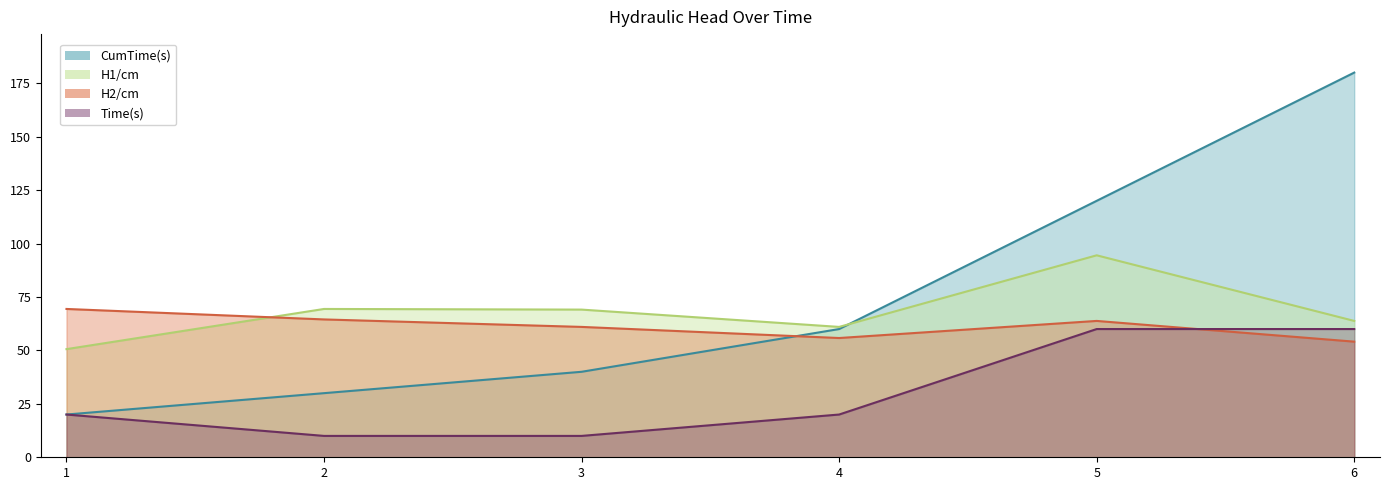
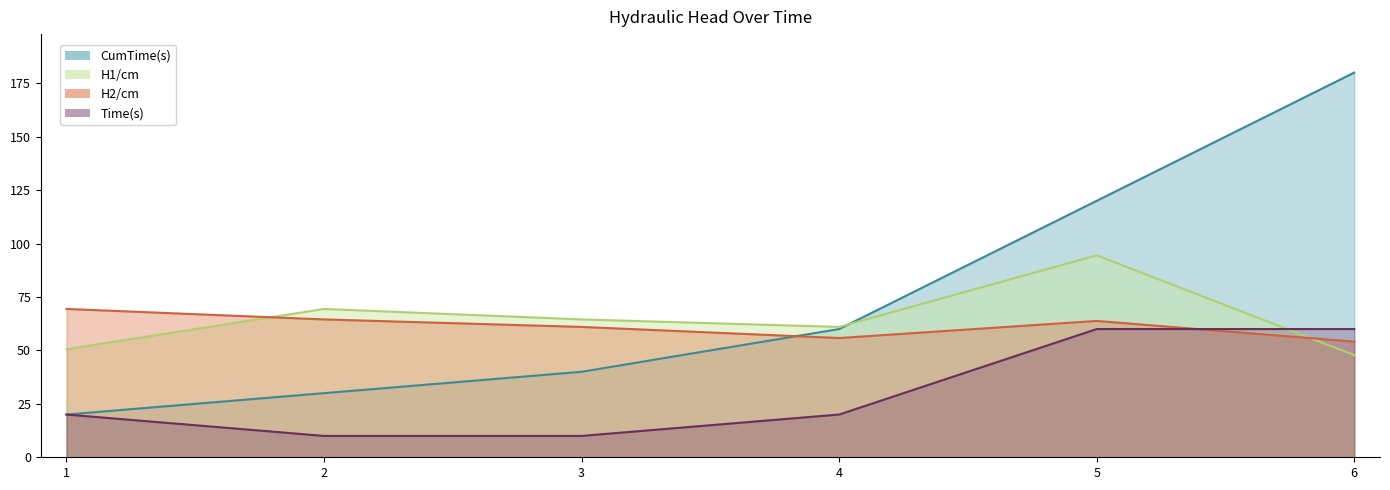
  {
    "H1/cm": {
      "1": 51,
      "2": 69,
-     "3": 69,
+     "3": 65,
      "5": 95,
-     "6": 64
+     "6": 48
    }
  }
